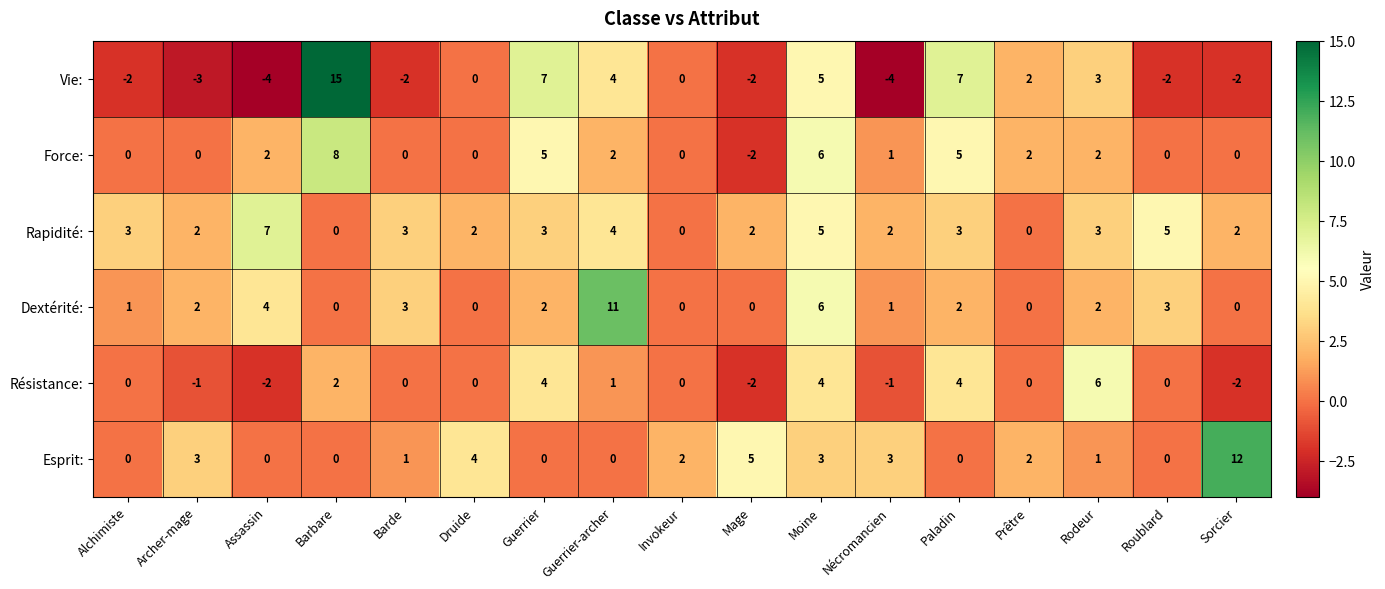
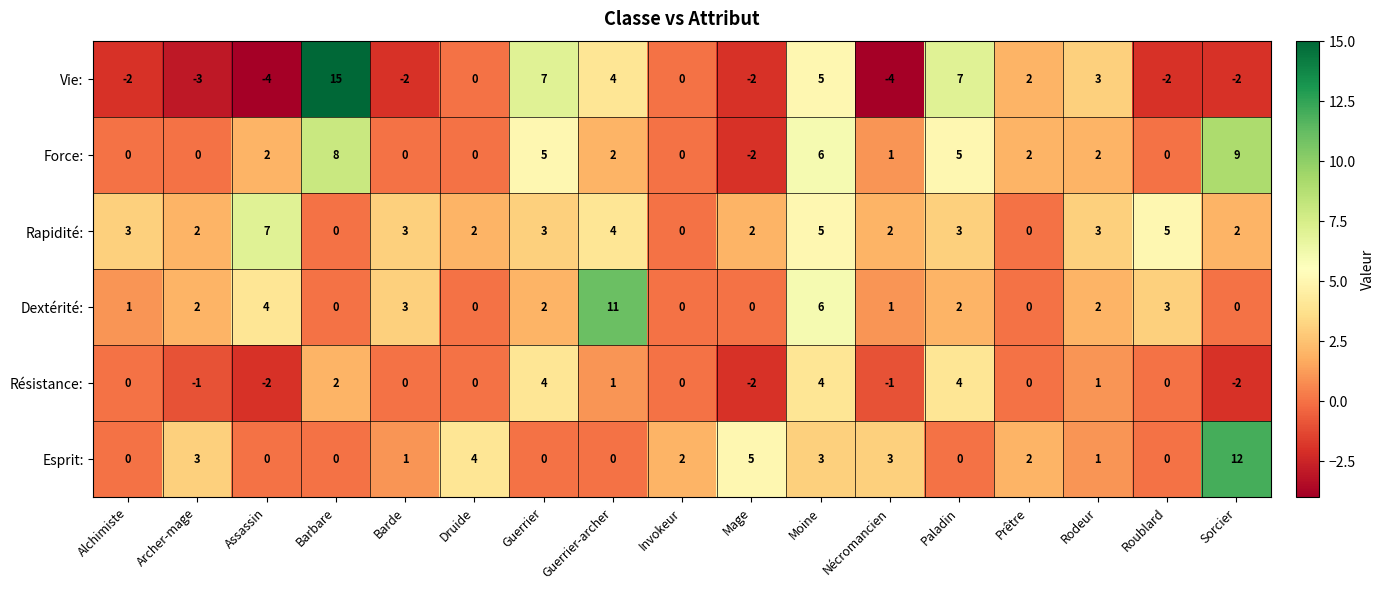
  {
    "Vie:": {
      "Alchimiste": -2,
      "Archer-mage": -3,
      "Assassin": -4,
      "Barbare": 15,
      "Barde": -2,
      "Druide": 0,
      "Guerrier": 7,
      "Guerrier-archer": 4,
      "Invokeur": 0,
      "Mage": -2,
      "Moine": 5,
      "Nécromancien": -4,
      "Paladin": 7,
      "Prêtre": 2,
      "Rodeur": 3,
      "Roublard": -2,
      "Sorcier": -2
    },
    "Force:": {
      "Alchimiste": 0,
      "Archer-mage": 0,
      "Assassin": 2,
      "Barbare": 8,
      "Barde": 0,
      "Druide": 0,
      "Guerrier": 5,
      "Guerrier-archer": 2,
      "Invokeur": 0,
      "Mage": -2,
      "Moine": 6,
      "Nécromancien": 1,
      "Paladin": 5,
      "Prêtre": 2,
      "Rodeur": 2,
      "Roublard": 0,
-     "Sorcier": 0
+     "Sorcier": 9
    },
    "Rapidité:": {
      "Alchimiste": 3,
      "Archer-mage": 2,
      "Assassin": 7,
      "Barbare": 0,
      "Barde": 3,
      "Druide": 2,
      "Guerrier": 3,
      "Guerrier-archer": 4,
      "Invokeur": 0,
      "Mage": 2,
      "Moine": 5,
      "Nécromancien": 2,
      "Paladin": 3,
      "Prêtre": 0,
      "Rodeur": 3,
      "Roublard": 5,
      "Sorcier": 2
    },
    "Dextérité:": {
      "Alchimiste": 1,
      "Archer-mage": 2,
      "Assassin": 4,
      "Barbare": 0,
      "Barde": 3,
      "Druide": 0,
      "Guerrier": 2,
      "Guerrier-archer": 11,
      "Invokeur": 0,
      "Mage": 0,
      "Moine": 6,
      "Nécromancien": 1,
      "Paladin": 2,
      "Prêtre": 0,
      "Rodeur": 2,
      "Roublard": 3,
      "Sorcier": 0
    },
    "Résistance:": {
      "Alchimiste": 0,
      "Archer-mage": -1,
      "Assassin": -2,
      "Barbare": 2,
      "Barde": 0,
      "Druide": 0,
      "Guerrier": 4,
      "Guerrier-archer": 1,
      "Invokeur": 0,
      "Mage": -2,
      "Moine": 4,
      "Nécromancien": -1,
      "Paladin": 4,
      "Prêtre": 0,
-     "Rodeur": 6,
+     "Rodeur": 1,
      "Roublard": 0,
      "Sorcier": -2
    },
    "Esprit:": {
      "Alchimiste": 0,
      "Archer-mage": 3,
      "Assassin": 0,
      "Barbare": 0,
      "Barde": 1,
      "Druide": 4,
      "Guerrier": 0,
      "Guerrier-archer": 0,
      "Invokeur": 2,
      "Mage": 5,
      "Moine": 3,
      "Nécromancien": 3,
      "Paladin": 0,
      "Prêtre": 2,
      "Rodeur": 1,
      "Roublard": 0,
      "Sorcier": 12
    }
  }
